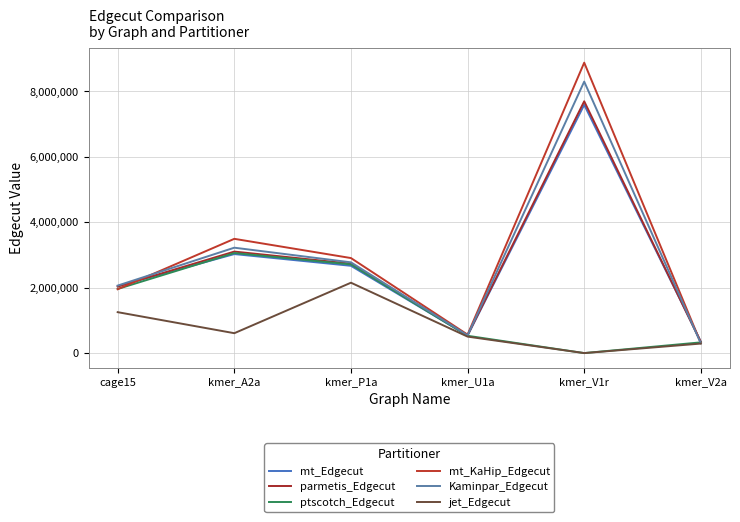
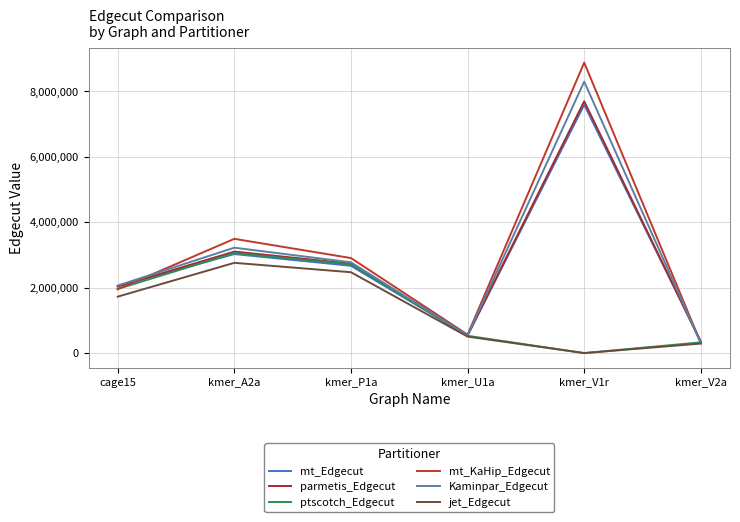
  {
    "jet_Edgecut": {
-     "cage15": "1,300,000",
-     "kmer_A2a": "600,000",
-     "kmer_P1a": "2,200,000"
+     "cage15": "1,700,000",
+     "kmer_A2a": "2,800,000",
+     "kmer_P1a": "2,500,000"
    }
  }
